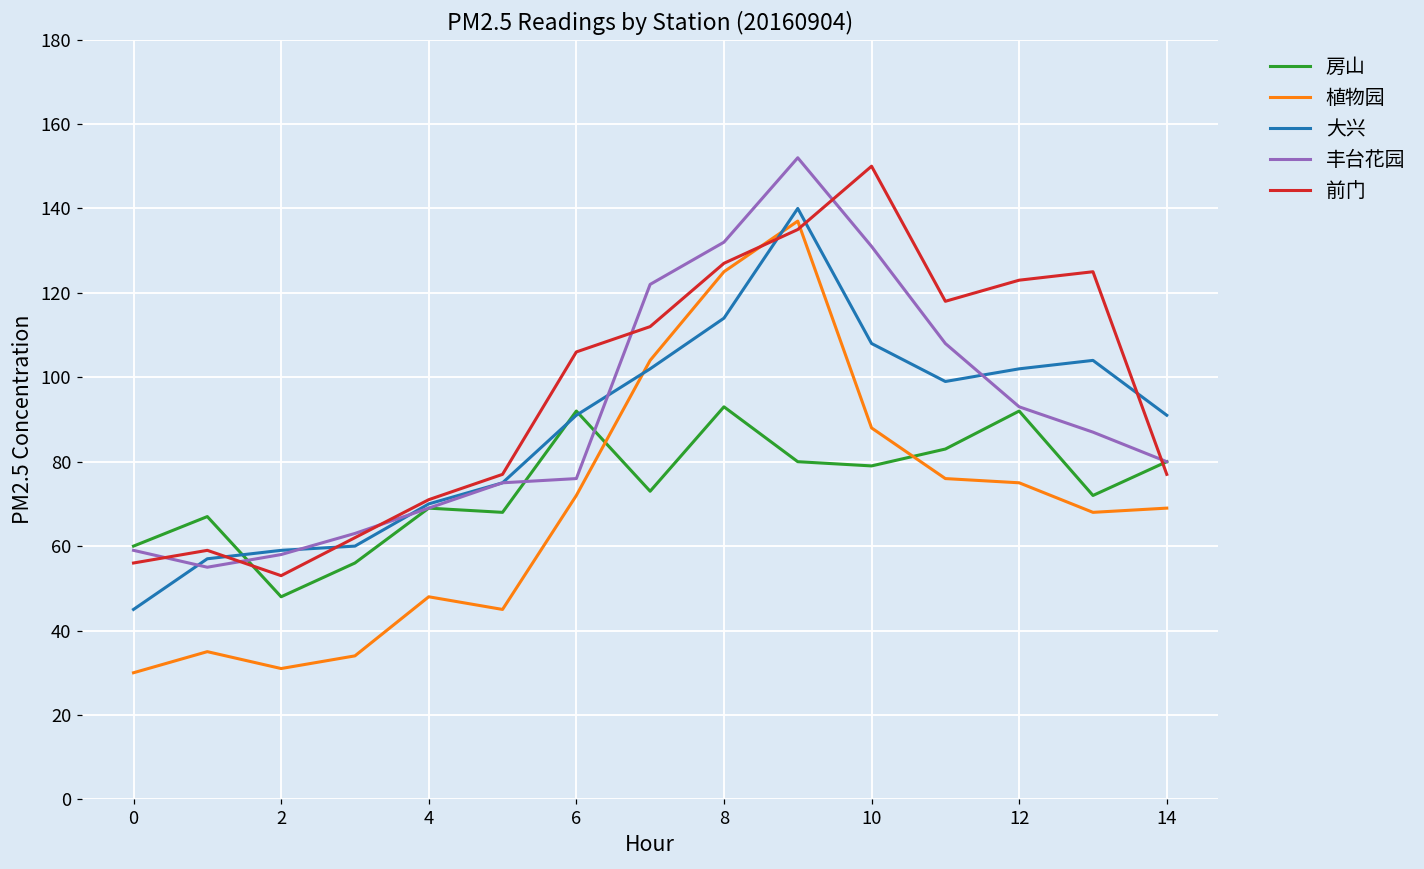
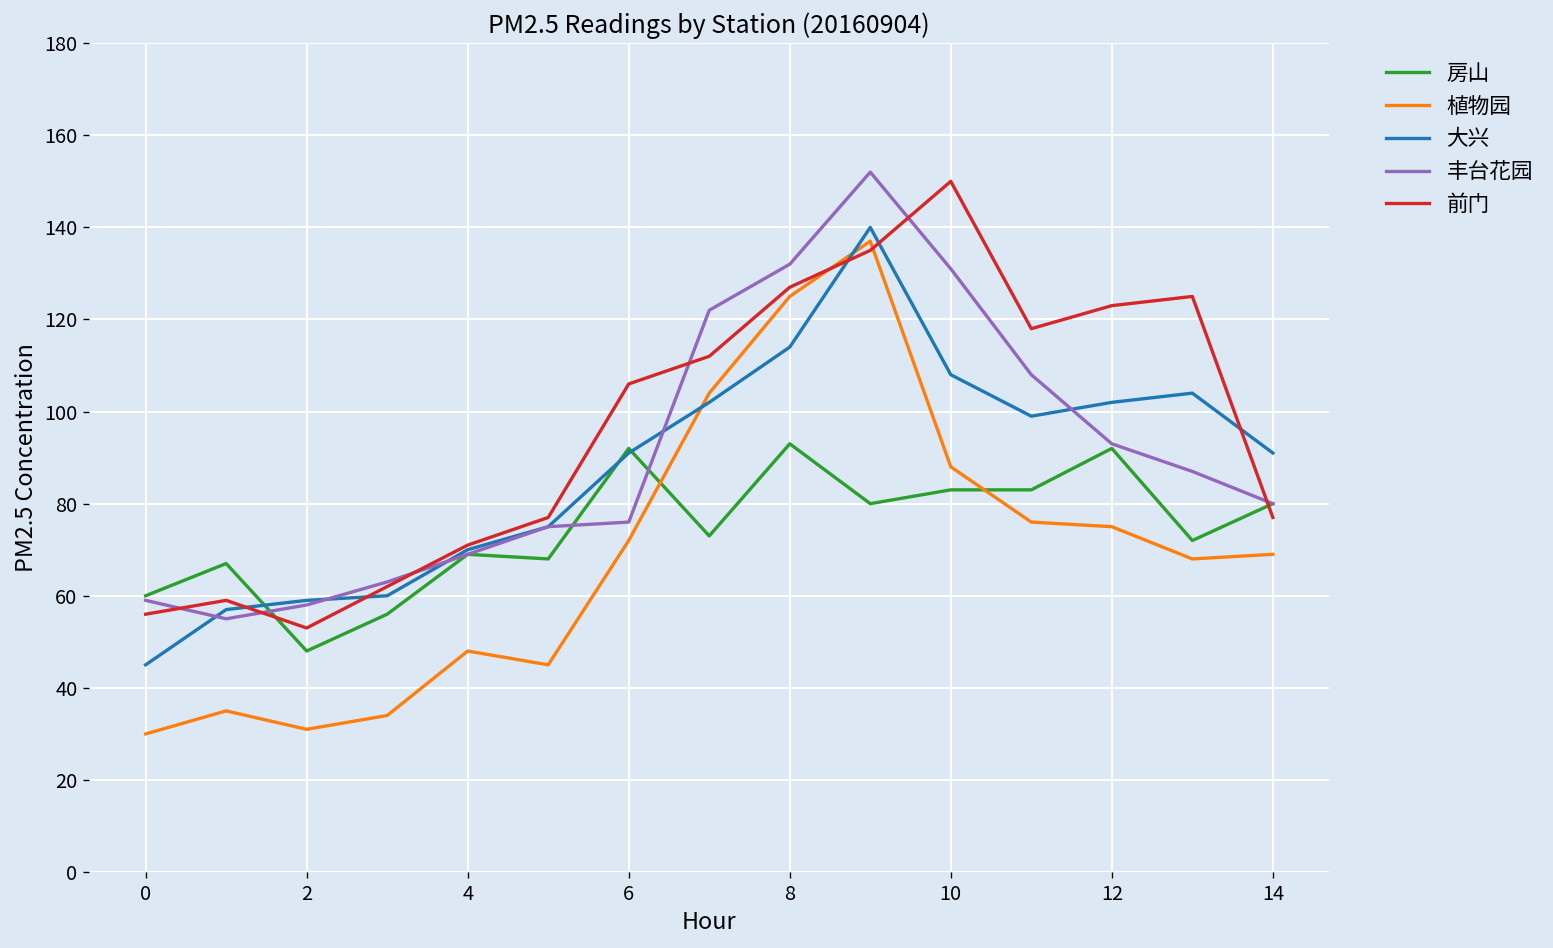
  {
    "房山": {
      "0": 60,
      "2": 48,
      "6": 92,
      "8": 93,
-     "10": 79,
+     "10": 83,
      "12": 92
    },
    "植物园": {
      "0": 30,
      "2": 31,
      "4": 48,
      "6": 72,
      "8": 125,
      "10": 88,
      "12": 75,
      "14": 69
    },
    "大兴": {
      "0": 45,
      "2": 59,
      "4": 70,
      "6": 91,
      "8": 114,
      "10": 108,
      "12": 102,
      "14": 91
    },
    "丰台花园": {
      "0": 59,
      "2": 58,
      "6": 76,
      "8": 132,
      "10": 131,
      "12": 93
    },
    "前门": {
      "0": 56,
      "2": 53,
      "4": 71,
      "6": 106,
      "8": 127,
      "10": 150,
      "12": 123,
      "14": 77
    }
  }
